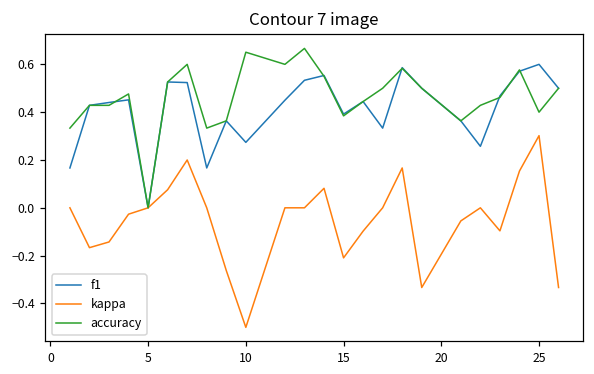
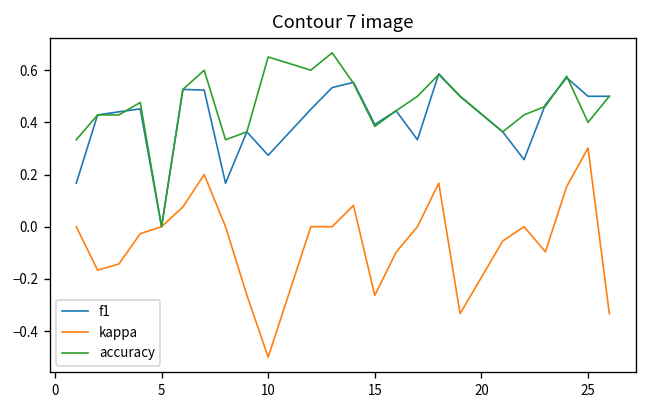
  {
    "f1": {
      "10": 0.27,
-     "25": 0.6
+     "25": 0.5
    },
    "kappa": {
      "10": -0.50,
-     "15": -0.21,
+     "15": -0.26,
      "25": 0.30
    },
    "accuracy": {
      "10": 0.65,
      "25": 0.40
    }
  }
